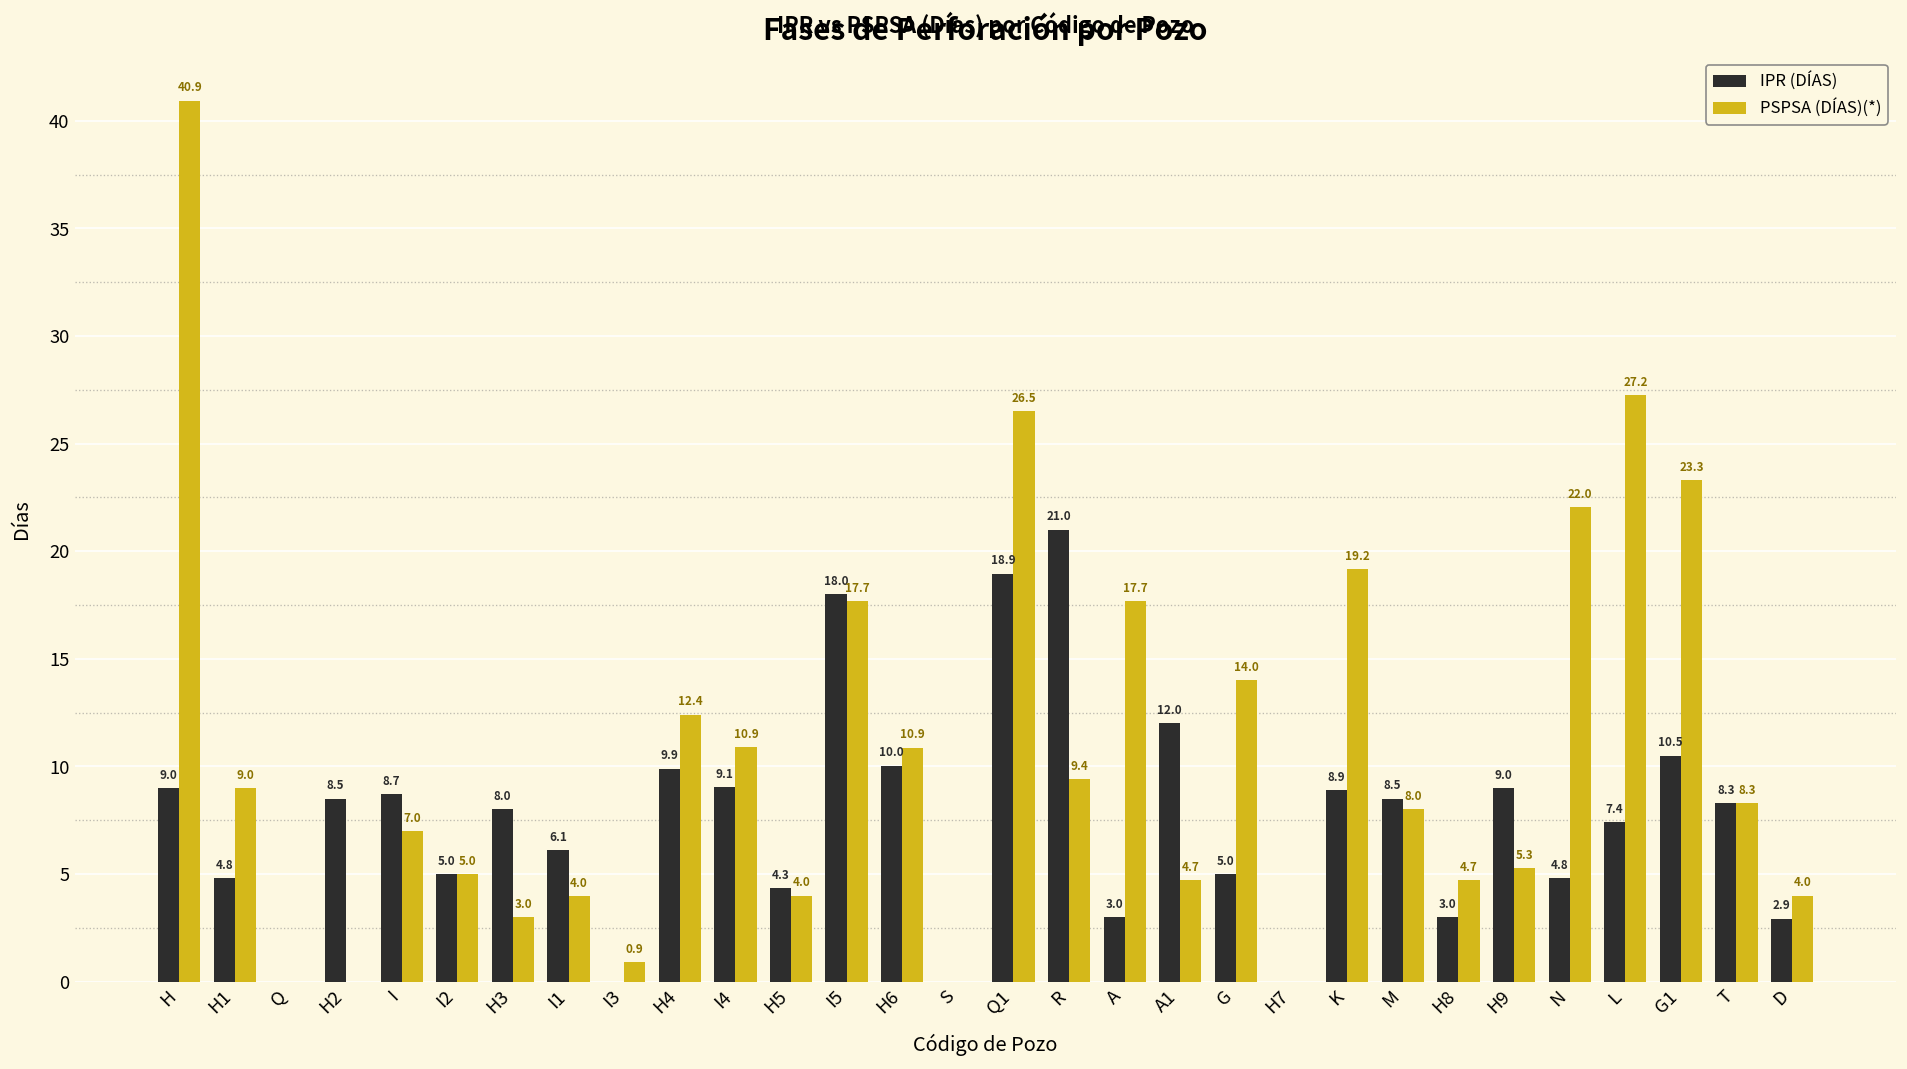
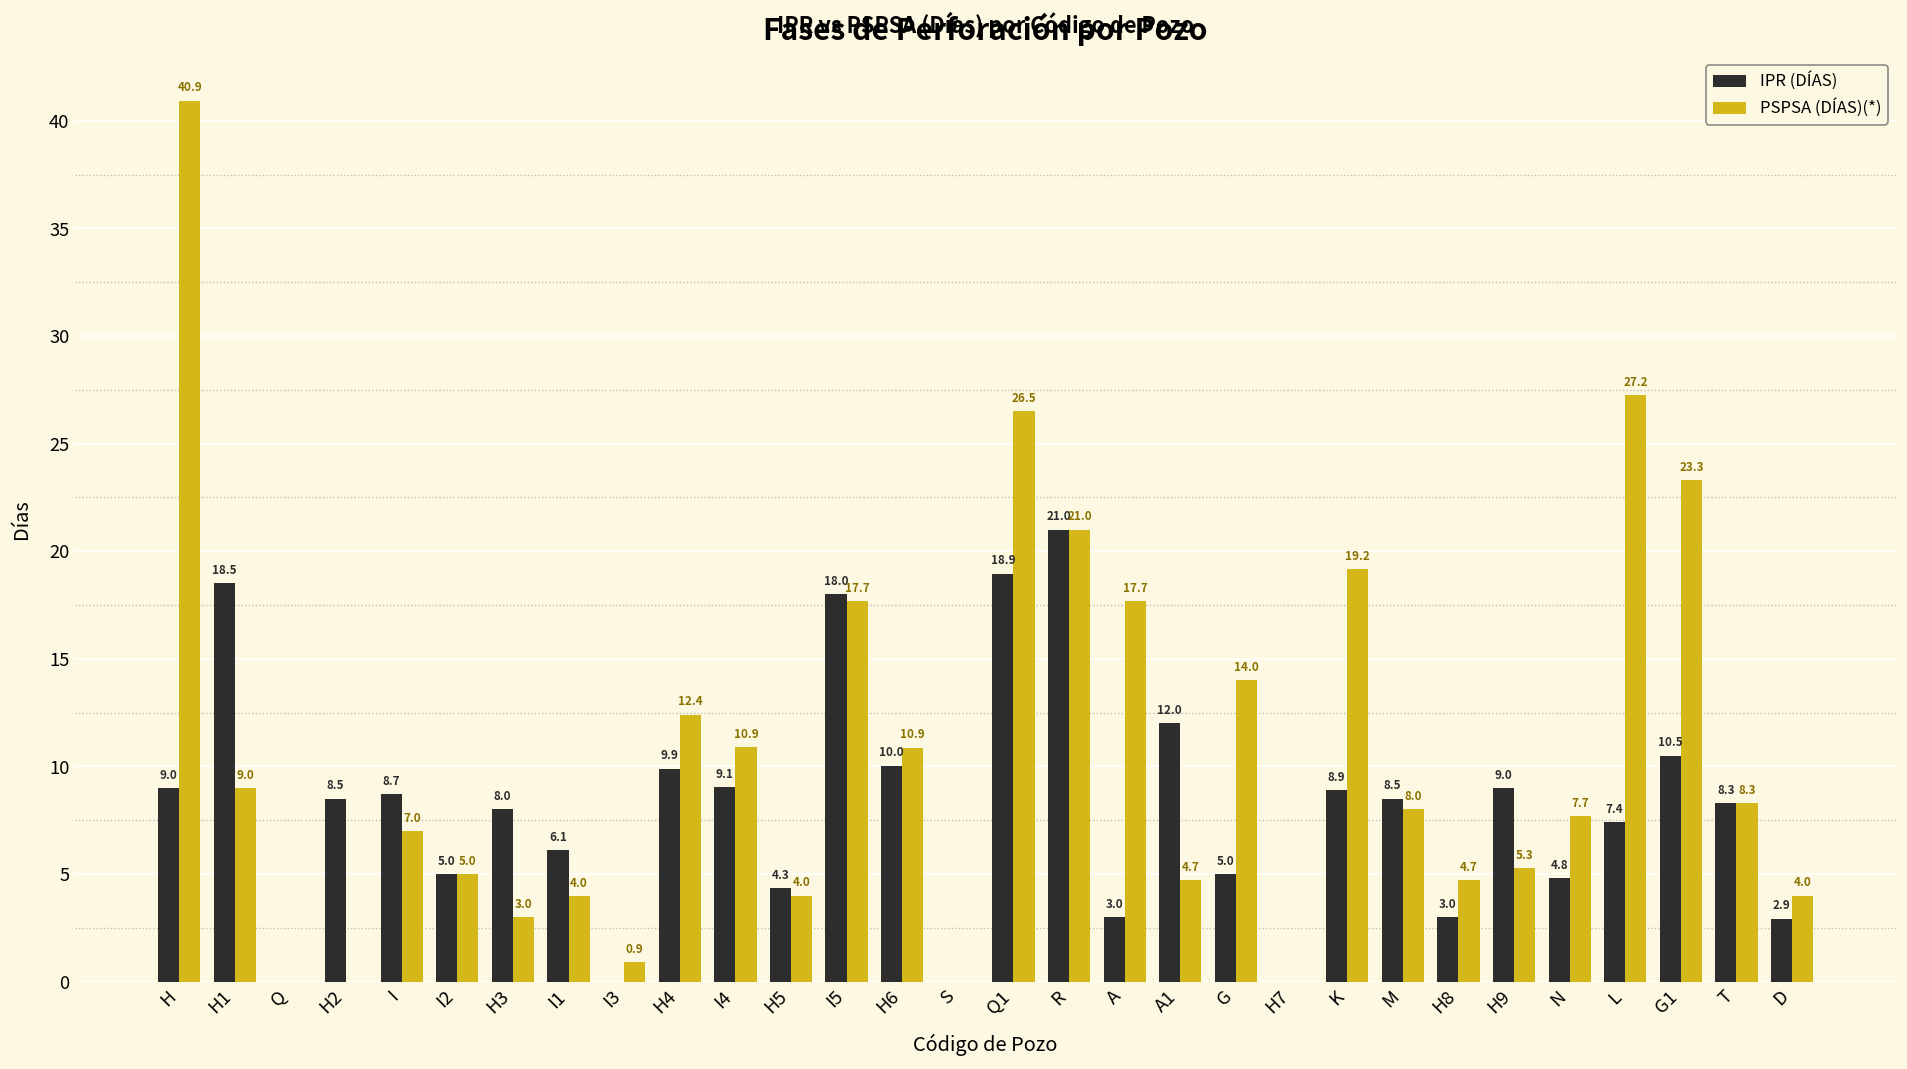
  {
    "IPR (DÍAS)": {
      "H": 9.0,
-     "H1": 4.8,
+     "H1": 18.5,
      "H2": 8.5,
      "I": 8.7,
      "I2": 5.0,
      "H3": 8.0,
      "I1": 6.1,
      "H4": 9.9,
      "I4": 9.1,
      "H5": 4.3,
      "I5": 18.0,
      "H6": 10.0,
      "Q1": 18.9,
      "R": 21.0,
      "A": 3.0,
      "A1": 12.0,
      "G": 5.0,
      "K": 8.9,
      "M": 8.5,
      "H8": 3.0,
      "H9": 9.0,
      "N": 4.8,
      "L": 7.4,
      "G1": 10.5,
      "T": 8.3,
      "D": 2.9
    },
    "PSPSA (DÍAS)(*)": {
      "H": 40.9,
      "H1": 9.0,
      "I": 7.0,
      "I2": 5.0,
      "H3": 3.0,
      "I1": 4.0,
      "I3": 0.9,
      "H4": 12.4,
      "I4": 10.9,
      "H5": 4.0,
      "I5": 17.7,
      "H6": 10.9,
      "Q1": 26.5,
-     "R": 9.4,
+     "R": 21.0,
      "A": 17.7,
      "A1": 4.7,
      "G": 14.0,
      "K": 19.2,
      "M": 8.0,
      "H8": 4.7,
      "H9": 5.3,
-     "N": 22.0,
+     "N": 7.7,
      "L": 27.2,
      "G1": 23.3,
      "T": 8.3,
      "D": 4.0
    }
  }
